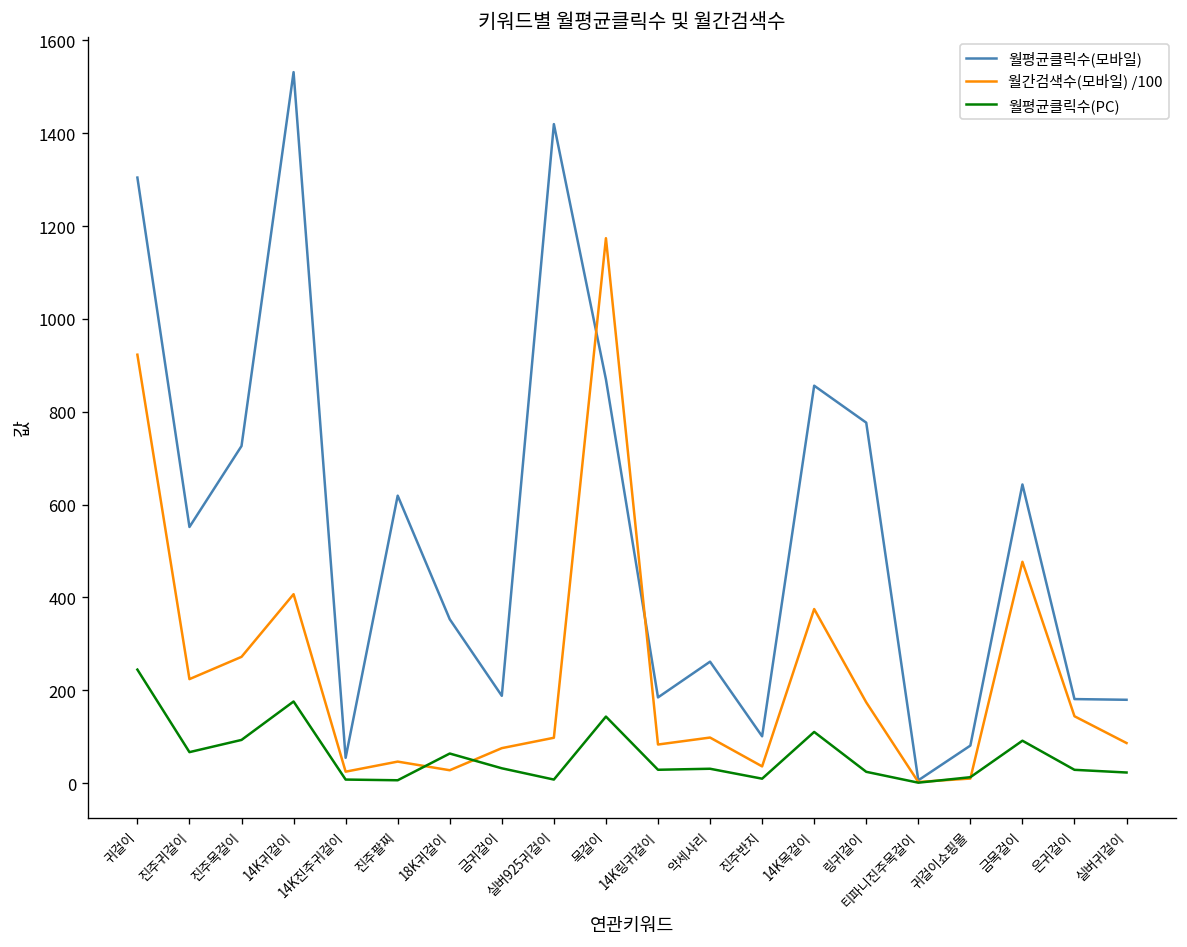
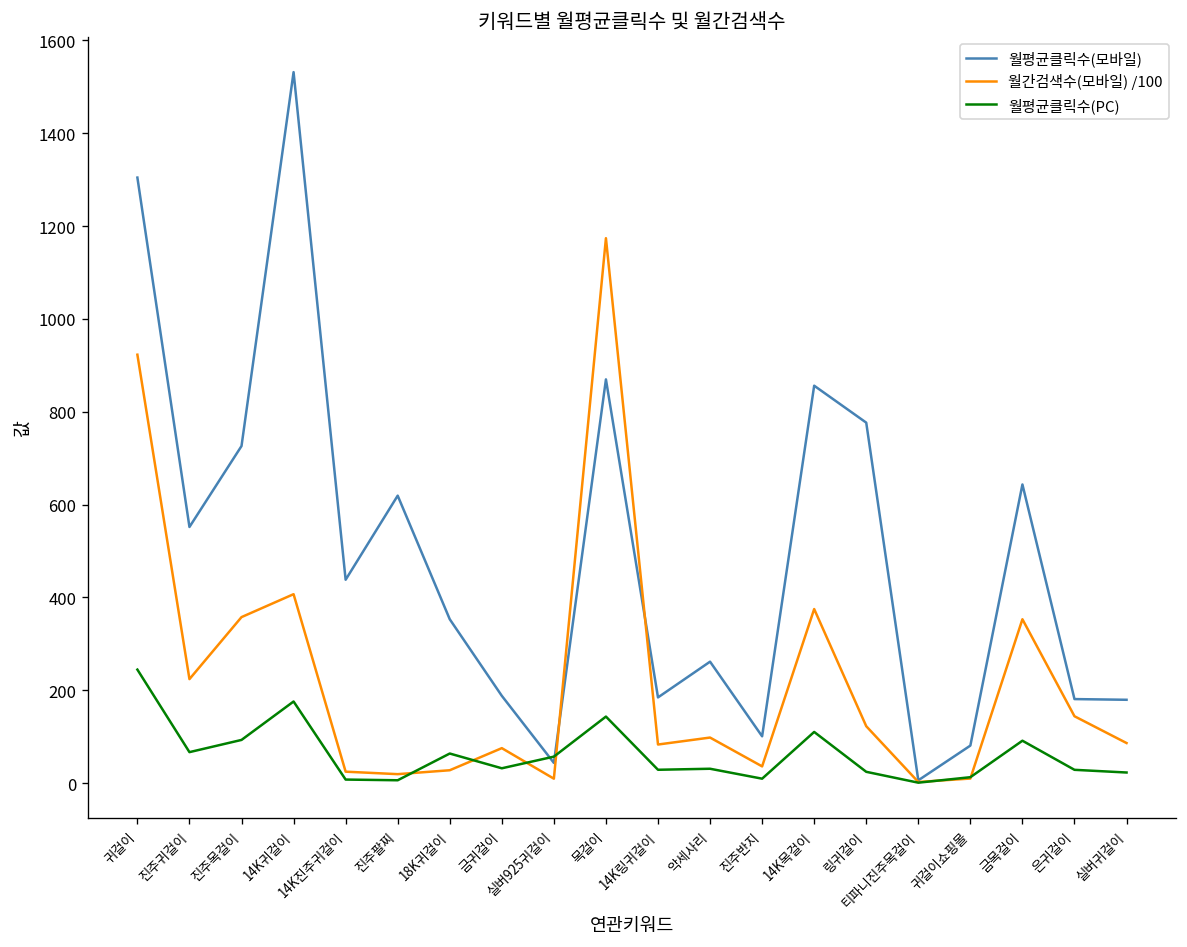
  {
    "월평균클릭수(모바일)": {
      "귀걸이": 1300,
      "진주귀걸이": 550,
      "진주목걸이": 730,
      "14K귀걸이": 1530,
-     "14K진주귀걸이": 50,
+     "14K진주귀걸이": 440,
      "진주팔찌": 620,
      "18K귀걸이": 350,
      "금귀걸이": 190,
-     "실버925귀걸이": 1420,
+     "실버925귀걸이": 40,
      "목걸이": 870,
      "14K링귀걸이": 180,
      "악세사리": 260,
      "진주반지": 100,
      "14K목걸이": 860,
      "링귀걸이": 780,
      "귀걸이쇼핑몰": 80,
      "금목걸이": 640,
      "은귀걸이": 180,
      "실버귀걸이": 180
    },
    "월간검색수(모바일) /100": {
      "귀걸이": 920,
      "진주귀걸이": 220,
-     "진주목걸이": 270,
+     "진주목걸이": 360,
      "14K귀걸이": 410,
      "14K진주귀걸이": 20,
-     "진주팔찌": 50,
+     "진주팔찌": 20,
      "18K귀걸이": 30,
      "금귀걸이": 80,
-     "실버925귀걸이": 100,
+     "실버925귀걸이": 10,
      "목걸이": 1170,
      "14K링귀걸이": 80,
      "악세사리": 100,
      "진주반지": 40,
      "14K목걸이": 380,
-     "링귀걸이": 170,
-     "금목걸이": 480,
+     "링귀걸이": 120,
+     "금목걸이": 350,
      "은귀걸이": 140,
      "실버귀걸이": 90
    },
    "월평균클릭수(PC)": {
      "귀걸이": 240,
      "진주귀걸이": 70,
      "진주목걸이": 90,
      "14K귀걸이": 180,
      "14K진주귀걸이": 10,
      "진주팔찌": 10,
      "18K귀걸이": 60,
      "금귀걸이": 30,
-     "실버925귀걸이": 10,
+     "실버925귀걸이": 60,
      "목걸이": 140,
      "14K링귀걸이": 30,
      "악세사리": 30,
      "진주반지": 10,
      "14K목걸이": 110,
      "링귀걸이": 20,
      "금목걸이": 90,
      "은귀걸이": 30,
      "실버귀걸이": 20
    }
  }
